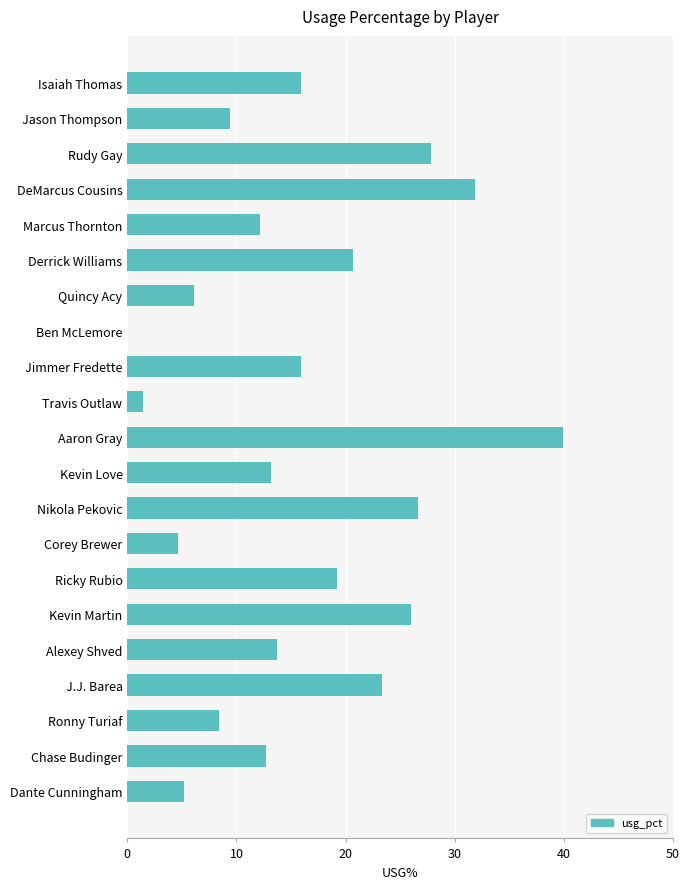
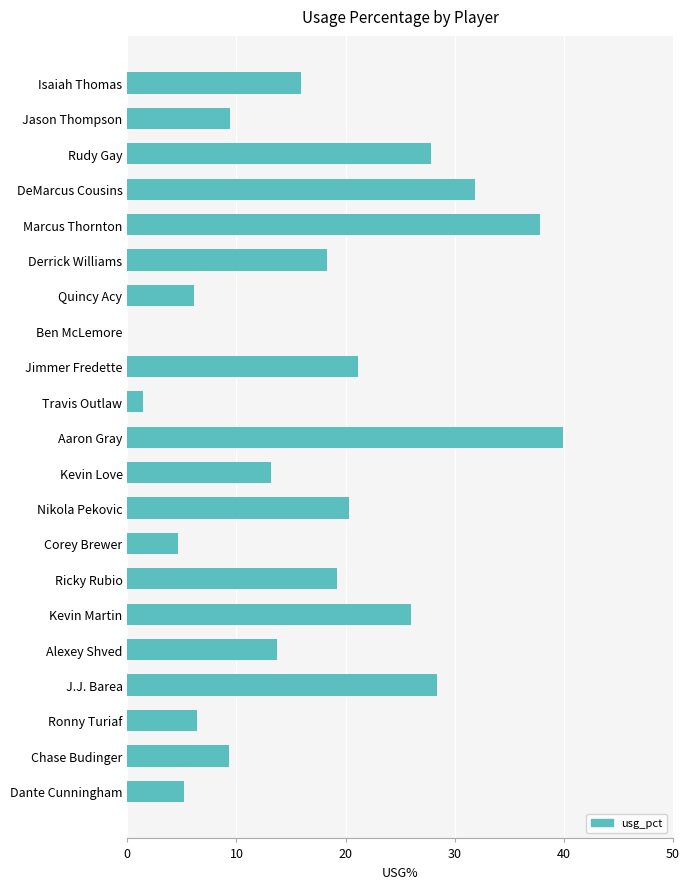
  {
    "Isaiah Thomas": 15.9,
    "Jason Thompson": 9.4,
    "Rudy Gay": 27.8,
    "DeMarcus Cousins": 31.9,
-   "Marcus Thornton": 12.2,
-   "Derrick Williams": 20.7,
+   "Marcus Thornton": 37.8,
+   "Derrick Williams": 18.3,
    "Quincy Acy": 6.1,
    "Ben McLemore": 0.0,
-   "Jimmer Fredette": 15.9,
+   "Jimmer Fredette": 21.1,
    "Travis Outlaw": 1.4,
    "Aaron Gray": 39.9,
    "Kevin Love": 13.2,
-   "Nikola Pekovic": 26.6,
+   "Nikola Pekovic": 20.3,
    "Corey Brewer": 4.6,
    "Ricky Rubio": 19.2,
    "Kevin Martin": 26.0,
    "Alexey Shved": 13.7,
-   "J.J. Barea": 23.3,
-   "Ronny Turiaf": 8.4,
-   "Chase Budinger": 12.7,
+   "J.J. Barea": 28.4,
+   "Ronny Turiaf": 6.4,
+   "Chase Budinger": 9.3,
    "Dante Cunningham": 5.2
  }
